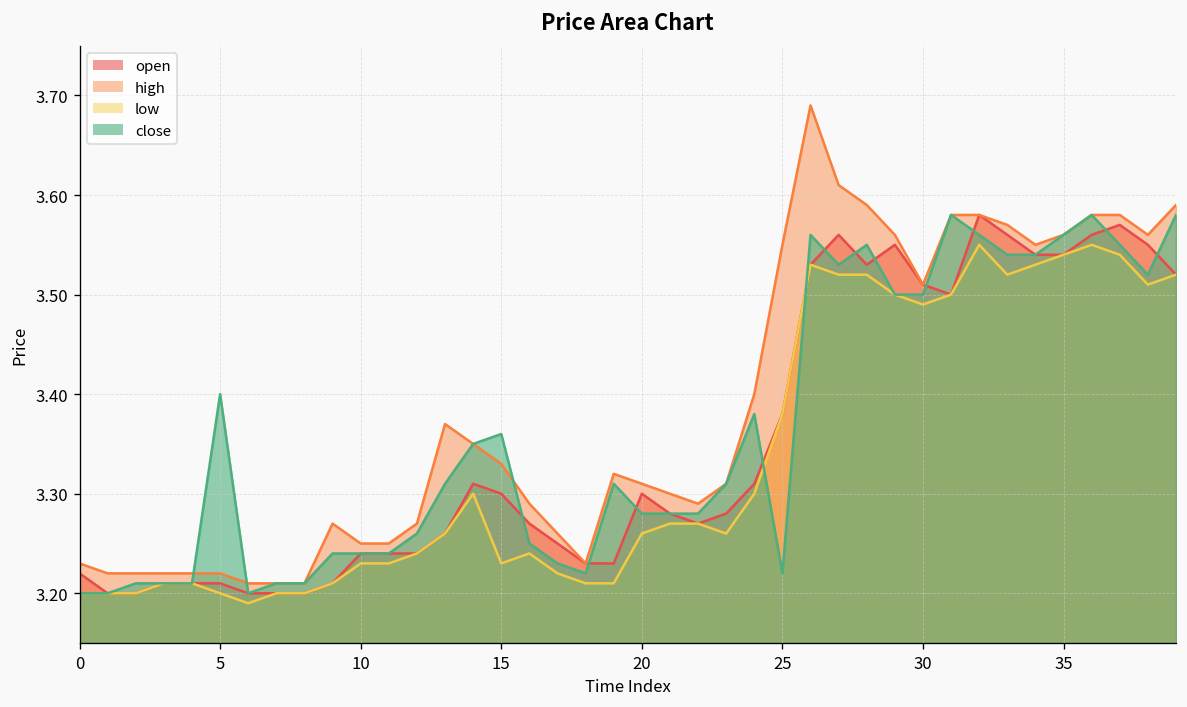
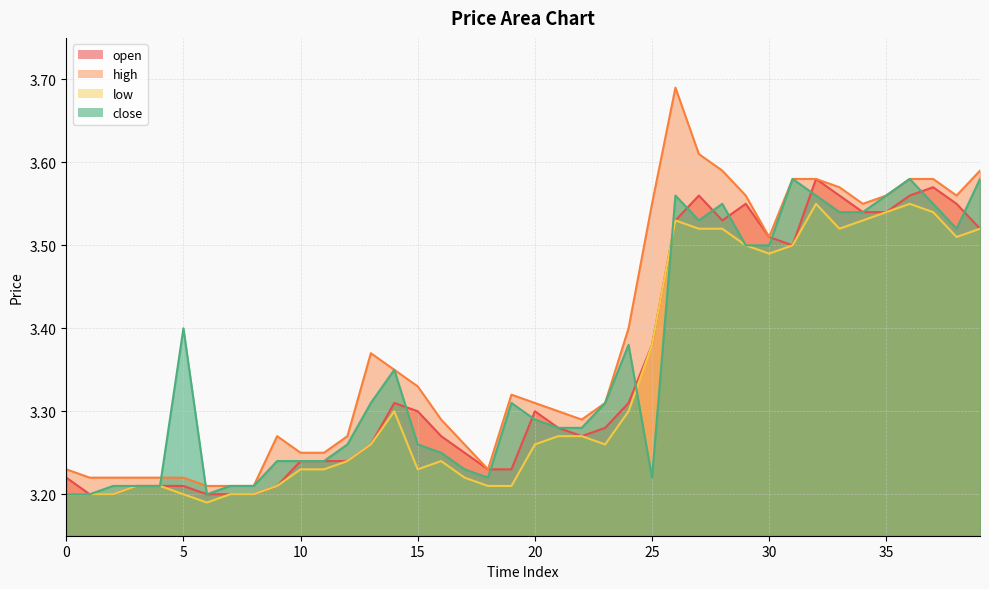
  {
    "close": {
      "5": 3.40,
-     "15": 3.36,
-     "20": 3.28,
+     "15": 3.26,
+     "20": 3.29,
      "25": 3.22,
      "30": 3.50
    }
  }
